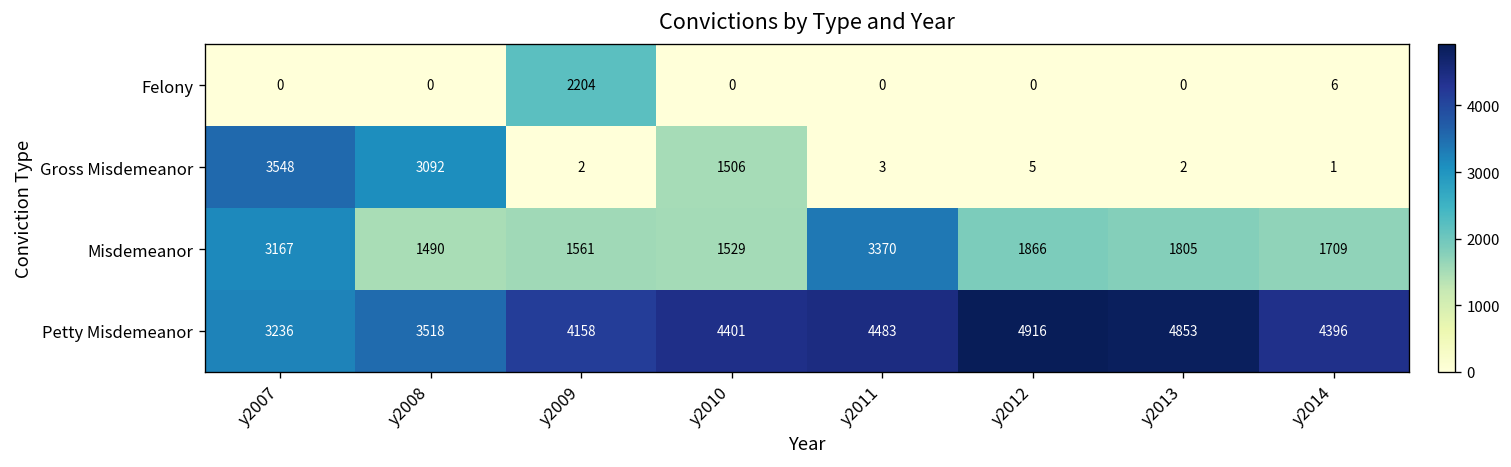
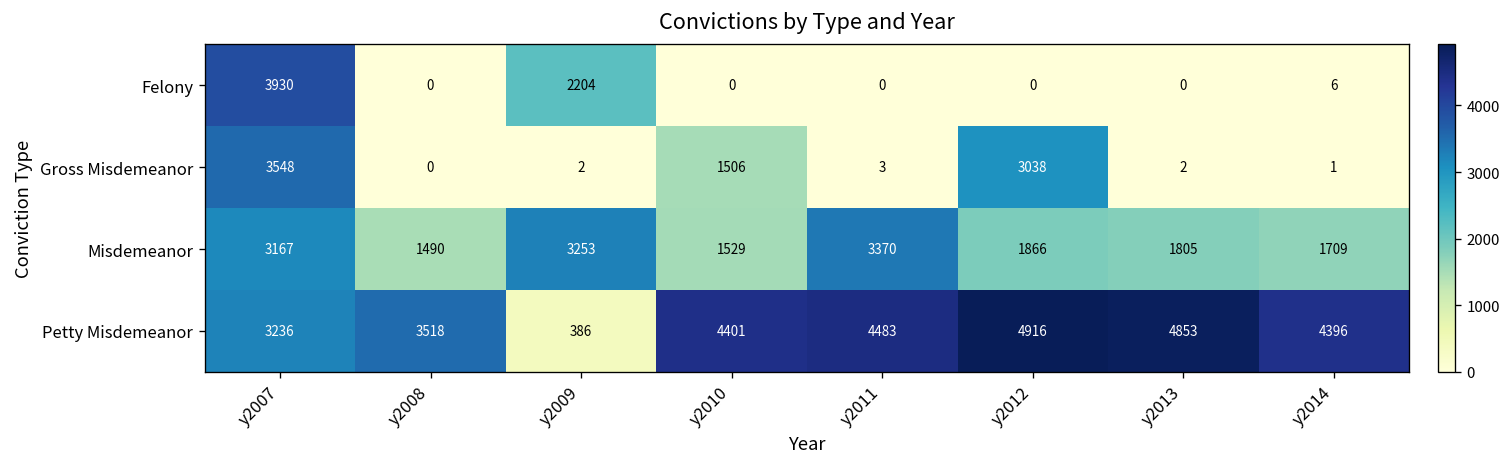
  {
    "Felony": {
-     "y2007": 0,
+     "y2007": 3930,
      "y2008": 0,
      "y2009": 2204,
      "y2010": 0,
      "y2011": 0,
      "y2012": 0,
      "y2013": 0,
      "y2014": 6
    },
    "Gross Misdemeanor": {
      "y2007": 3548,
-     "y2008": 3092,
+     "y2008": 0,
      "y2009": 2,
      "y2010": 1506,
      "y2011": 3,
-     "y2012": 5,
+     "y2012": 3038,
      "y2013": 2,
      "y2014": 1
    },
    "Misdemeanor": {
      "y2007": 3167,
      "y2008": 1490,
-     "y2009": 1561,
+     "y2009": 3253,
      "y2010": 1529,
      "y2011": 3370,
      "y2012": 1866,
      "y2013": 1805,
      "y2014": 1709
    },
    "Petty Misdemeanor": {
      "y2007": 3236,
      "y2008": 3518,
-     "y2009": 4158,
+     "y2009": 386,
      "y2010": 4401,
      "y2011": 4483,
      "y2012": 4916,
      "y2013": 4853,
      "y2014": 4396
    }
  }
